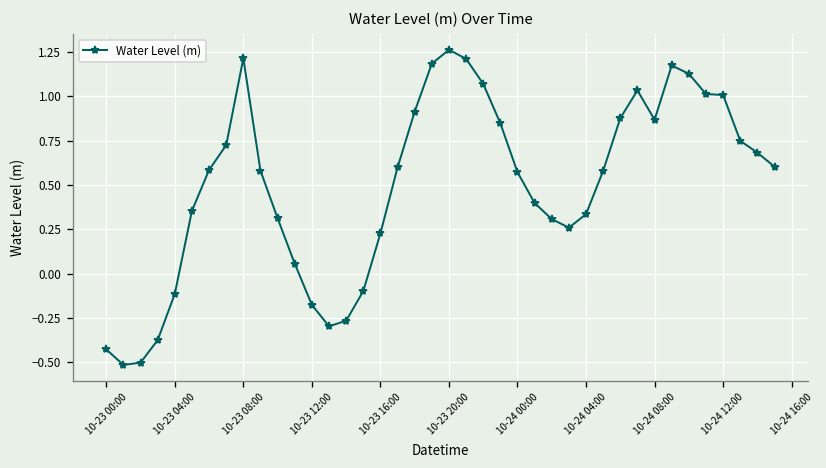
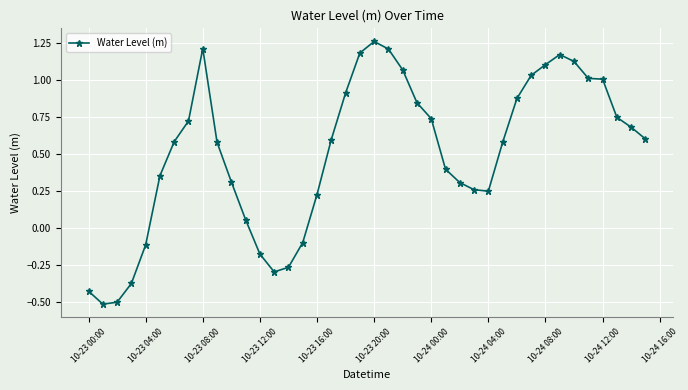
  {
    "10-23 00:00": -0.43,
    "10-23 04:00": -0.11,
    "10-23 08:00": 1.21,
    "10-23 12:00": -0.18,
    "10-23 16:00": 0.23,
    "10-23 20:00": 1.26,
-   "10-24 00:00": 0.57,
-   "10-24 04:00": 0.34,
-   "10-24 08:00": 0.87,
+   "10-24 00:00": 0.74,
+   "10-24 04:00": 0.25,
+   "10-24 08:00": 1.11,
    "10-24 12:00": 1.01
  }
